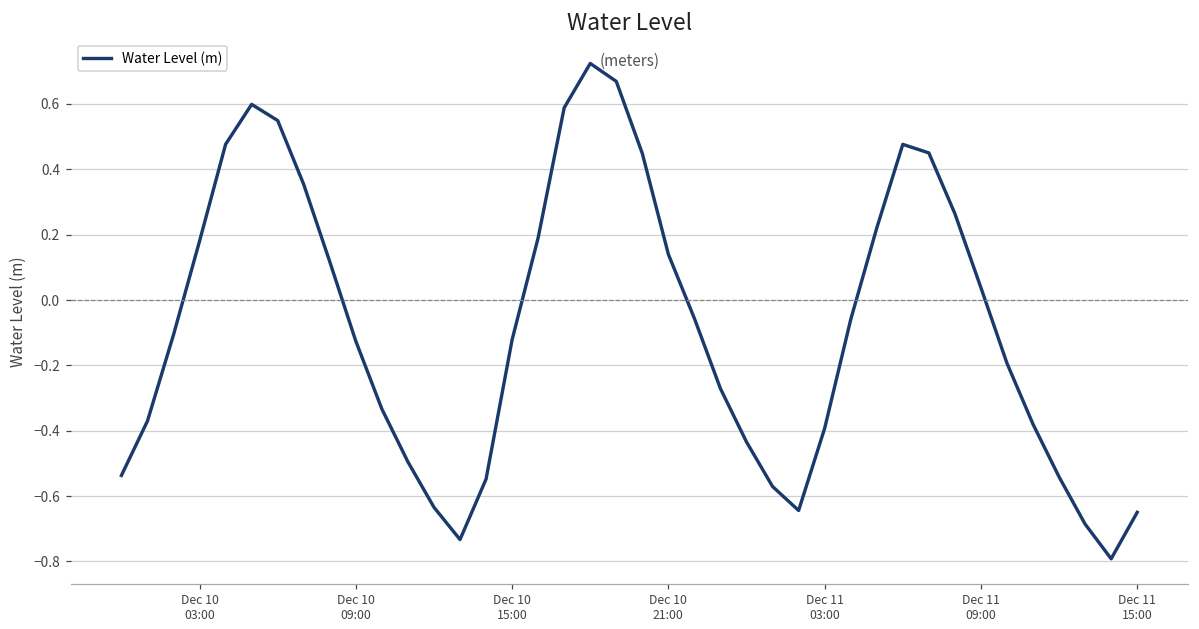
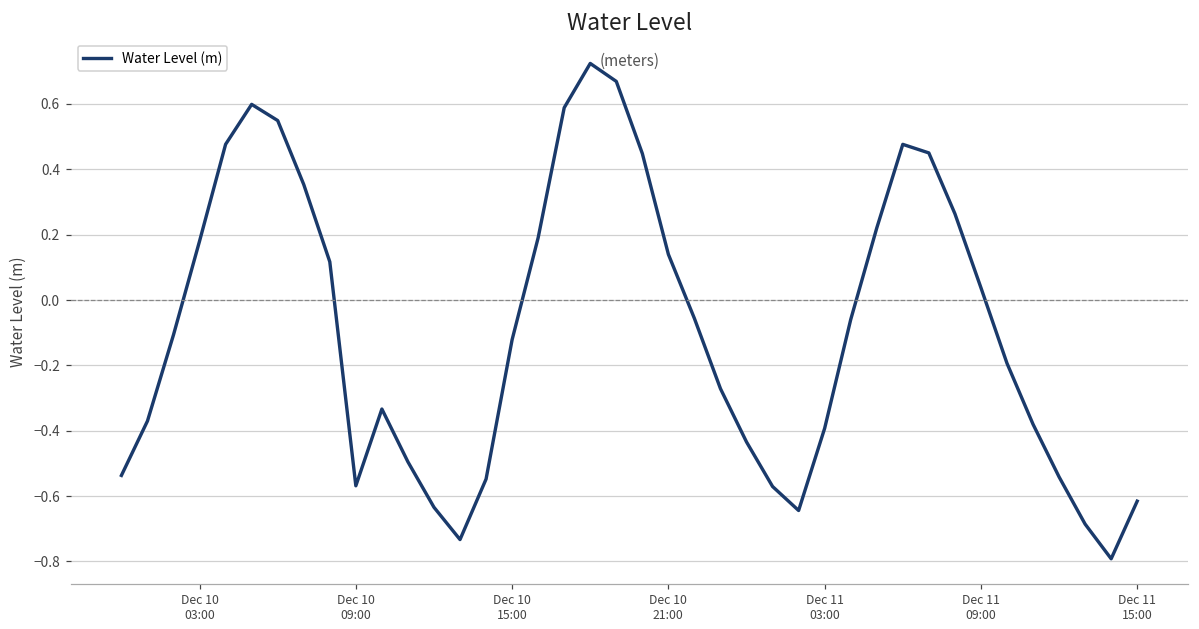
  {
    "Dec 10 03:00": 0.18,
-   "Dec 10 09:00": -0.13,
+   "Dec 10 09:00": -0.57,
    "Dec 10 15:00": -0.12,
    "Dec 10 21:00": 0.14,
    "Dec 11 03:00": -0.39,
    "Dec 11 09:00": 0.04,
-   "Dec 11 15:00": -0.65
+   "Dec 11 15:00": -0.62
  }
